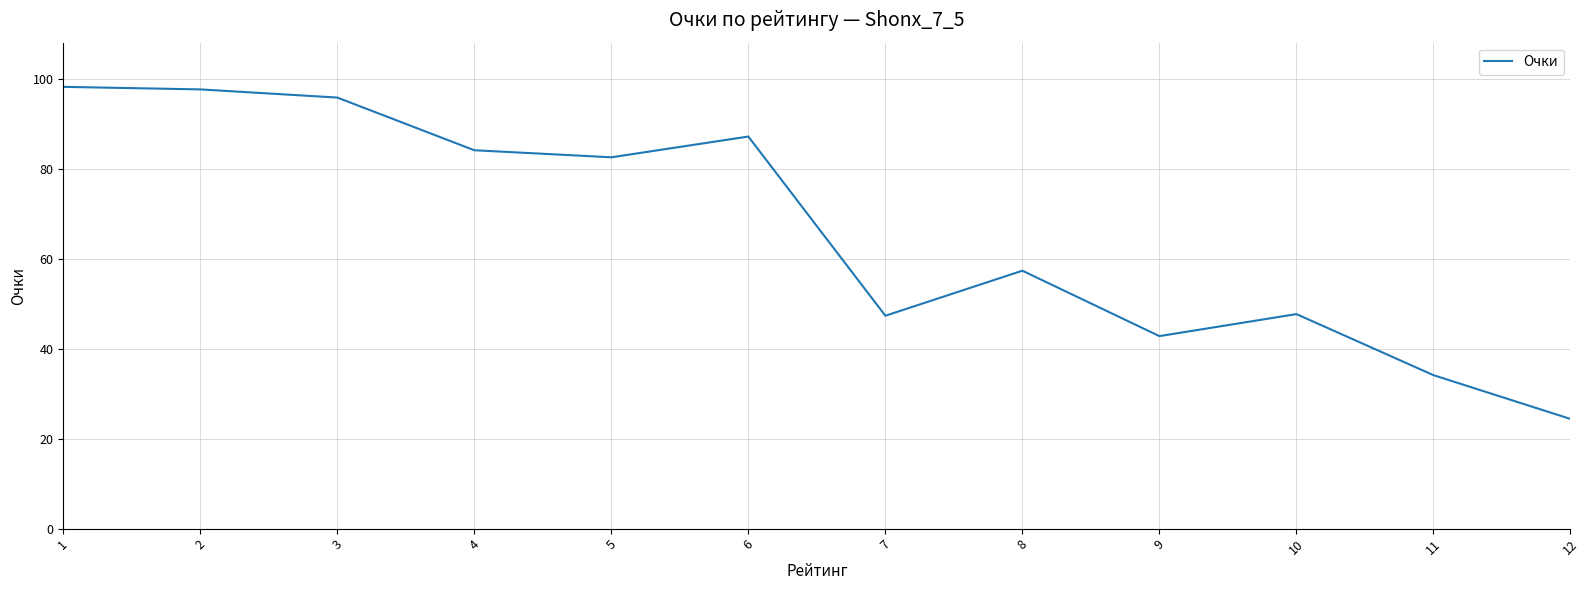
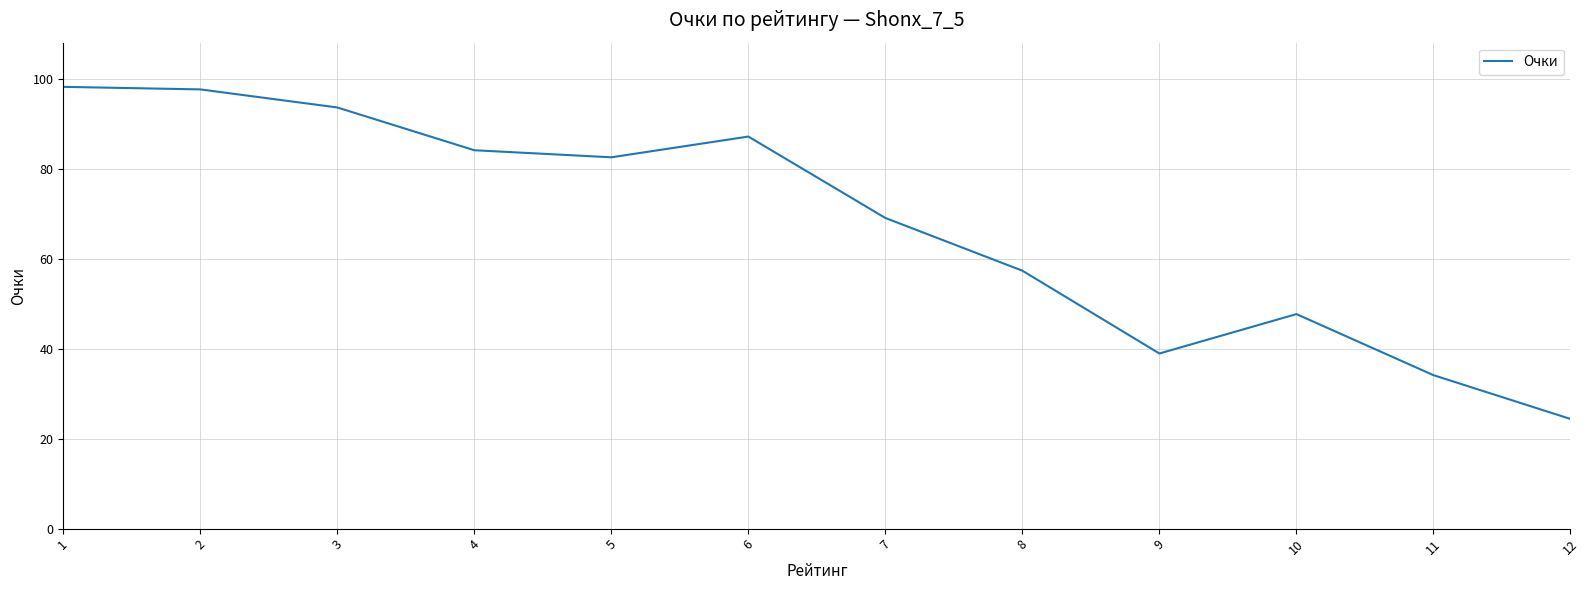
  {
    "1": 98,
    "2": 98,
-   "3": 96,
+   "3": 94,
    "4": 84,
    "5": 83,
    "6": 87,
-   "7": 47,
+   "7": 69,
    "8": 57,
-   "9": 43,
+   "9": 39,
    "10": 48,
    "11": 34,
    "12": 24
  }
